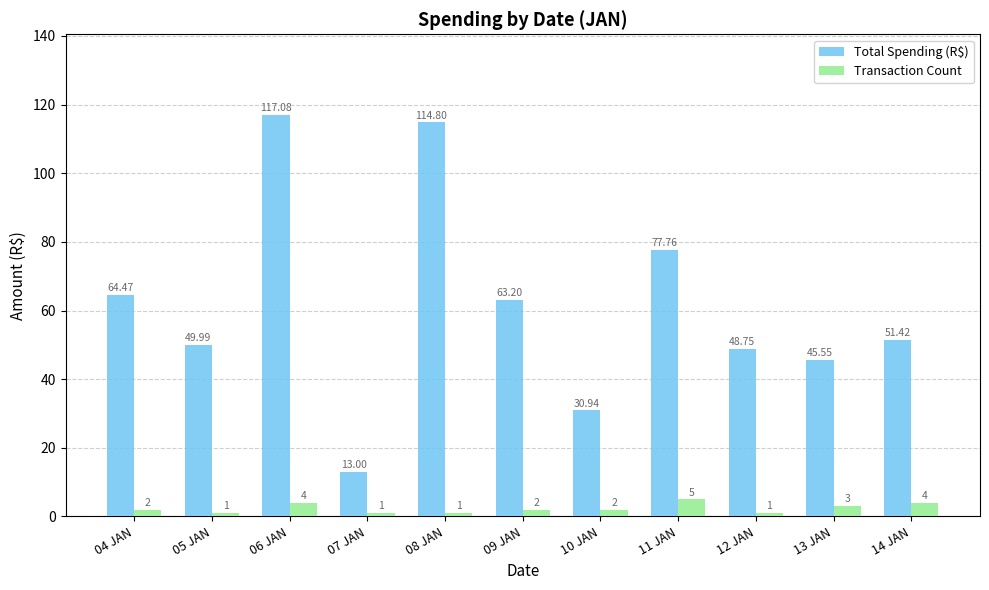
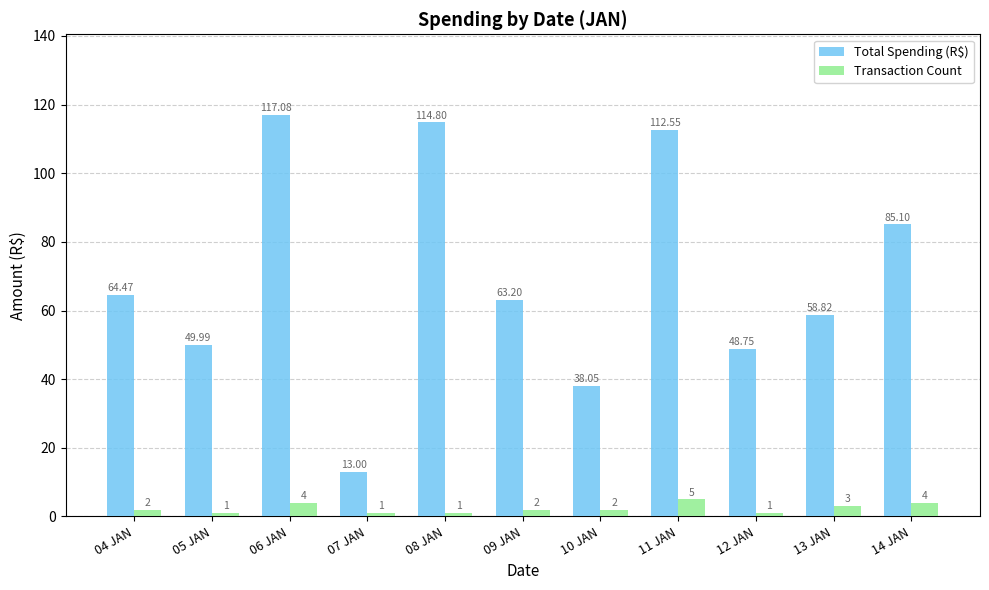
  {
    "Total Spending (R$)": {
      "04 JAN": 64.47,
      "05 JAN": 49.99,
      "06 JAN": 117.08,
      "07 JAN": 13.00,
      "08 JAN": 114.80,
      "09 JAN": 63.20,
-     "10 JAN": 30.94,
-     "11 JAN": 77.76,
+     "10 JAN": 38.05,
+     "11 JAN": 112.55,
      "12 JAN": 48.75,
-     "13 JAN": 45.55,
-     "14 JAN": 51.42
+     "13 JAN": 58.82,
+     "14 JAN": 85.10
    },
    "Transaction Count": {
      "04 JAN": 2,
      "05 JAN": 1,
      "06 JAN": 4,
      "07 JAN": 1,
      "08 JAN": 1,
      "09 JAN": 2,
      "10 JAN": 2,
      "11 JAN": 5,
      "12 JAN": 1,
      "13 JAN": 3,
      "14 JAN": 4
    }
  }
